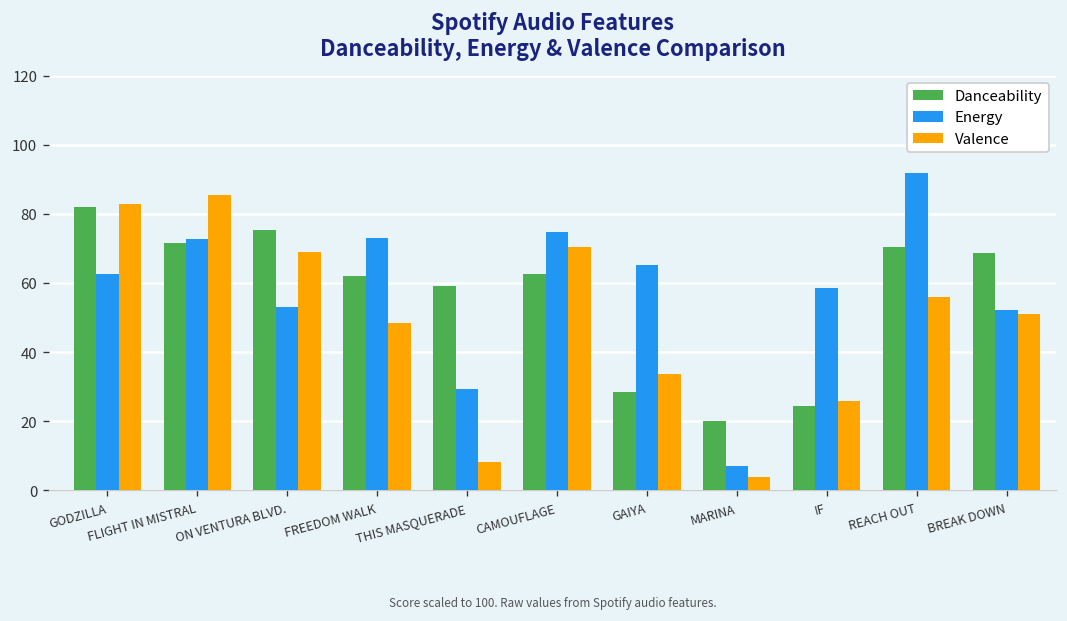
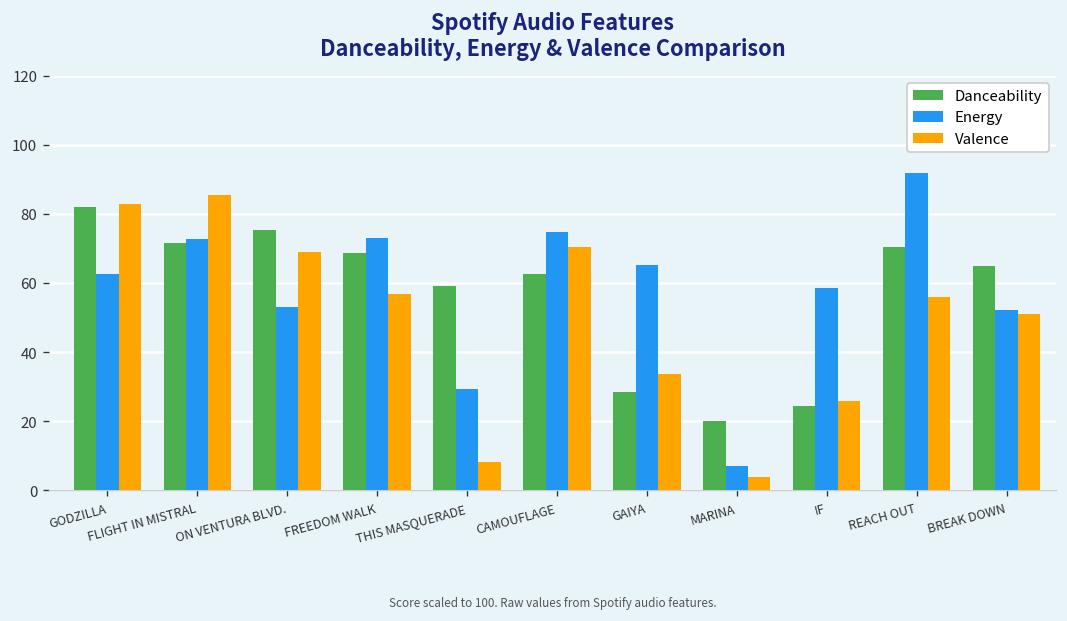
  {
    "Danceability": {
      "GODZILLA": 82,
      "FLIGHT IN MISTRAL": 72,
      "ON VENTURA BLVD.": 75,
-     "FREEDOM WALK": 62,
+     "FREEDOM WALK": 69,
      "THIS MASQUERADE": 59,
      "CAMOUFLAGE": 63,
      "GAIYA": 28,
      "MARINA": 20,
      "IF": 24,
      "REACH OUT": 70,
-     "BREAK DOWN": 69
+     "BREAK DOWN": 65
    },
    "Energy": {
      "GODZILLA": 63,
      "FLIGHT IN MISTRAL": 73,
      "ON VENTURA BLVD.": 53,
      "FREEDOM WALK": 73,
      "THIS MASQUERADE": 29,
      "CAMOUFLAGE": 75,
      "GAIYA": 65,
      "MARINA": 7,
      "IF": 59,
      "REACH OUT": 92,
      "BREAK DOWN": 52
    },
    "Valence": {
      "GODZILLA": 83,
      "FLIGHT IN MISTRAL": 86,
      "ON VENTURA BLVD.": 69,
-     "FREEDOM WALK": 49,
+     "FREEDOM WALK": 57,
      "THIS MASQUERADE": 8,
      "CAMOUFLAGE": 71,
      "GAIYA": 34,
      "MARINA": 4,
      "IF": 26,
      "REACH OUT": 56,
      "BREAK DOWN": 51
    }
  }
